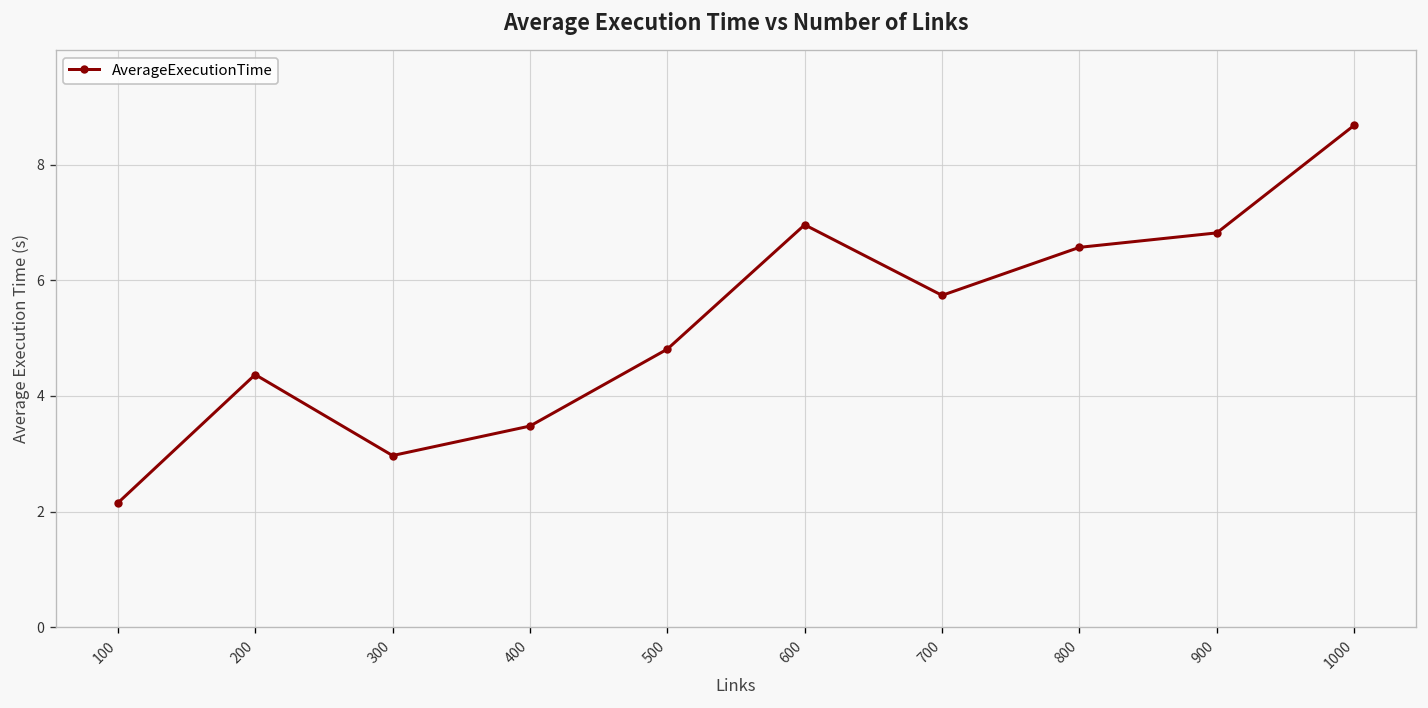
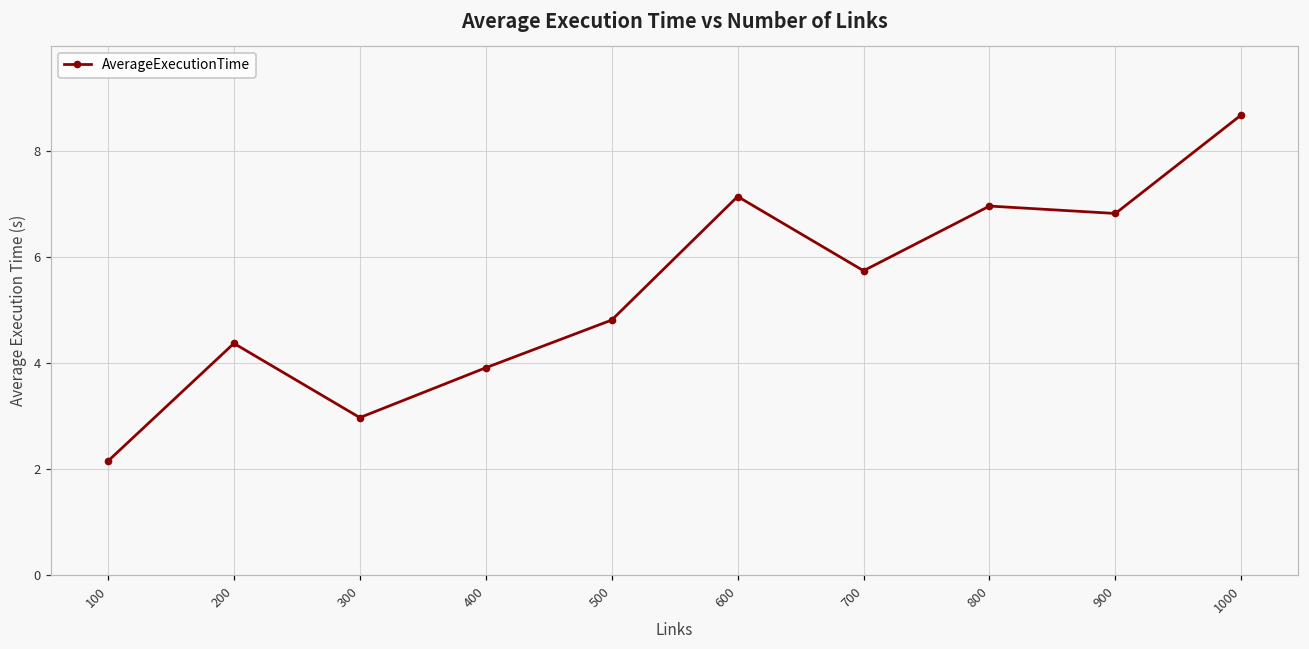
  {
    "100": 2.2,
    "200": 4.4,
    "300": 3.0,
-   "400": 3.5,
+   "400": 3.9,
    "500": 4.8,
-   "600": 7.0,
+   "600": 7.1,
    "700": 5.7,
-   "800": 6.6,
+   "800": 7.0,
    "900": 6.8,
    "1000": 8.7
  }
